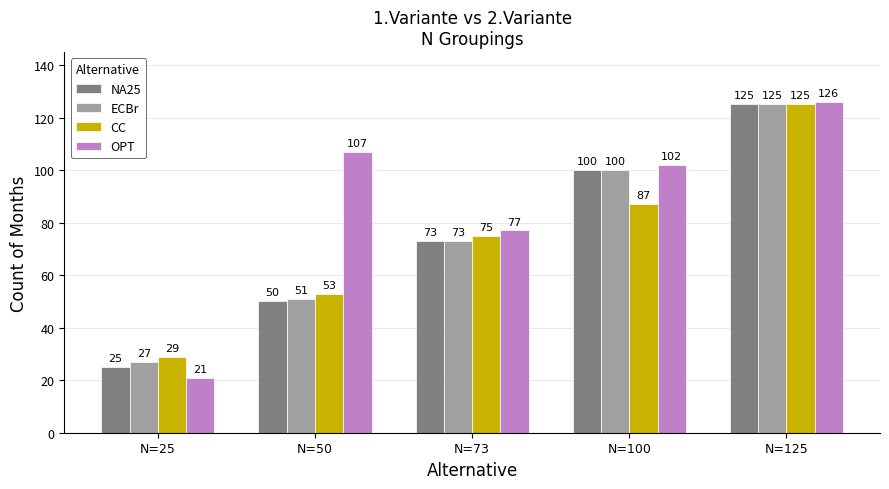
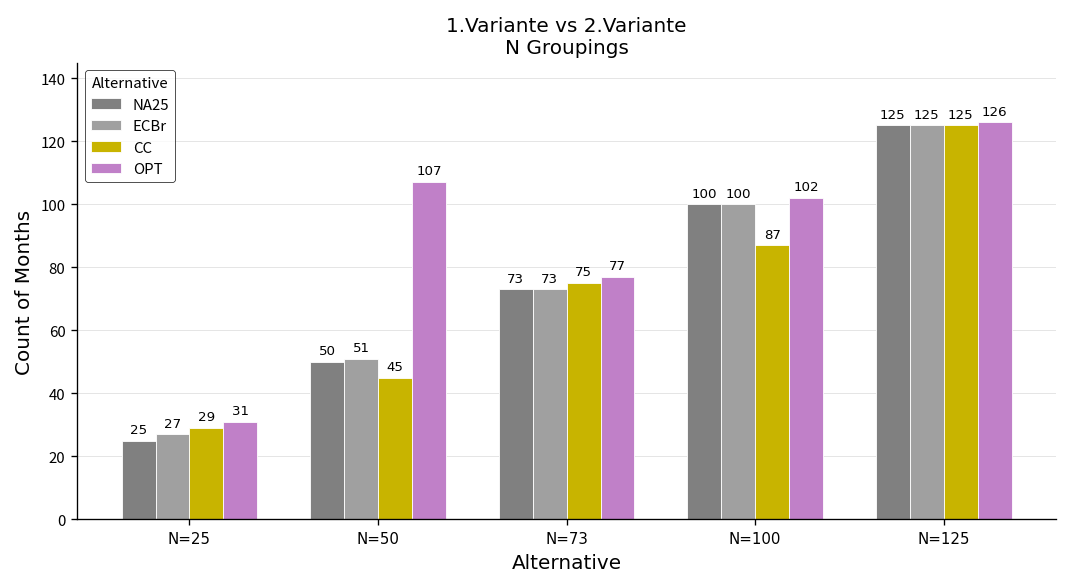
  {
    "CC": {
      "N=25": 29,
-     "N=50": 53,
+     "N=50": 45,
      "N=73": 75,
      "N=100": 87,
      "N=125": 125
    },
    "OPT": {
-     "N=25": 21,
+     "N=25": 31,
      "N=50": 107,
      "N=73": 77,
      "N=100": 102,
      "N=125": 126
    }
  }
